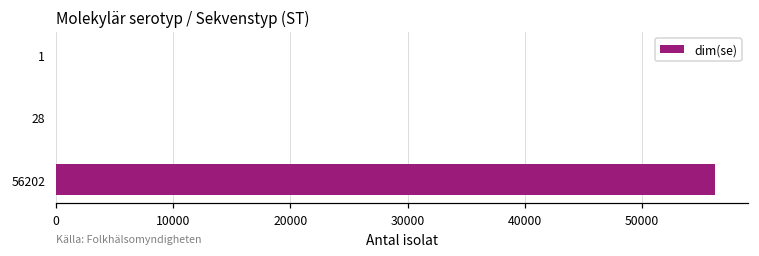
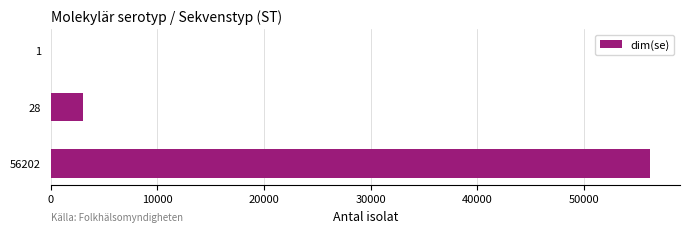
  {
-   "28": 0,
+   "28": 3100,
    "56202": 56200
  }
